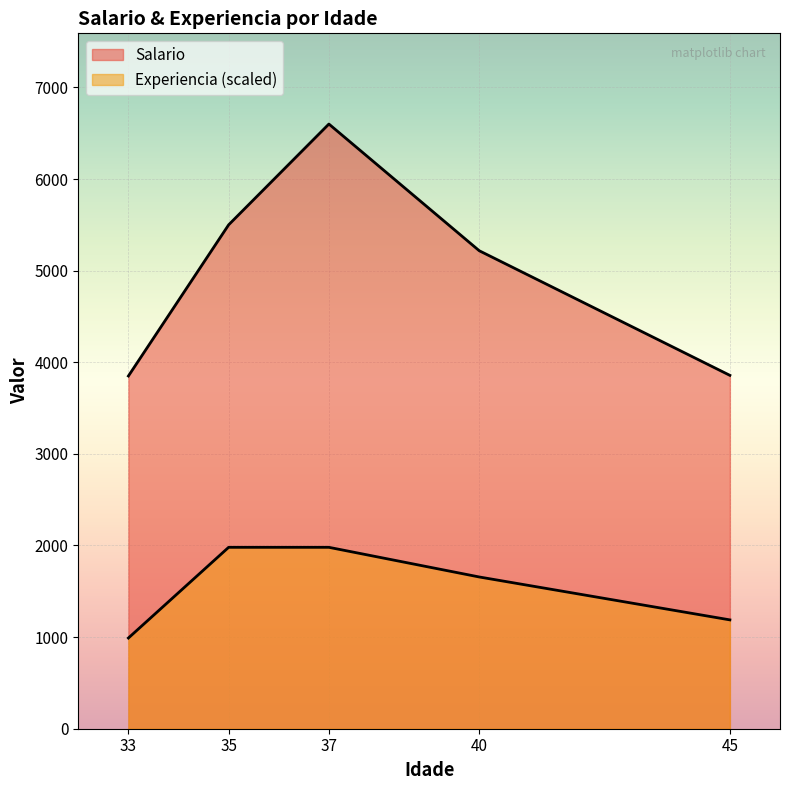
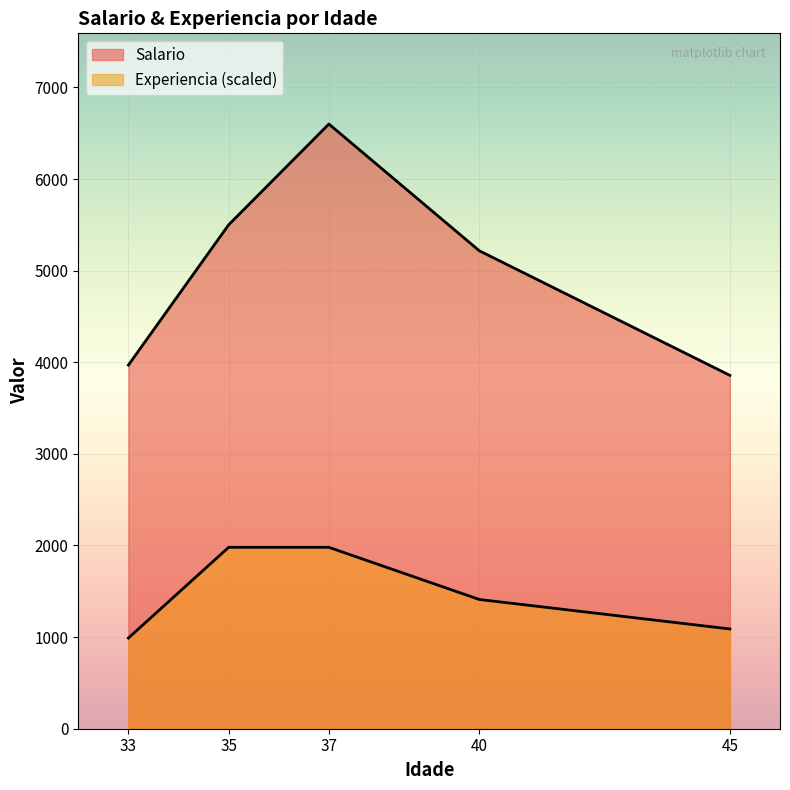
  {
    "Salario": {
-     "33": 3900,
+     "33": 4000,
      "35": 5500,
      "37": 6600,
      "40": 5200,
      "45": 3900
    },
    "Experiencia (scaled)": {
      "33": 1000,
      "35": 2000,
      "37": 2000,
-     "40": 1700,
-     "45": 1200
+     "40": 1400,
+     "45": 1100
    }
  }
